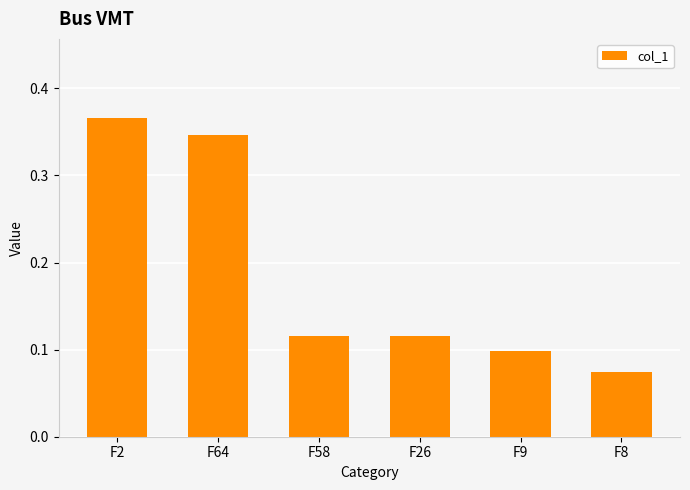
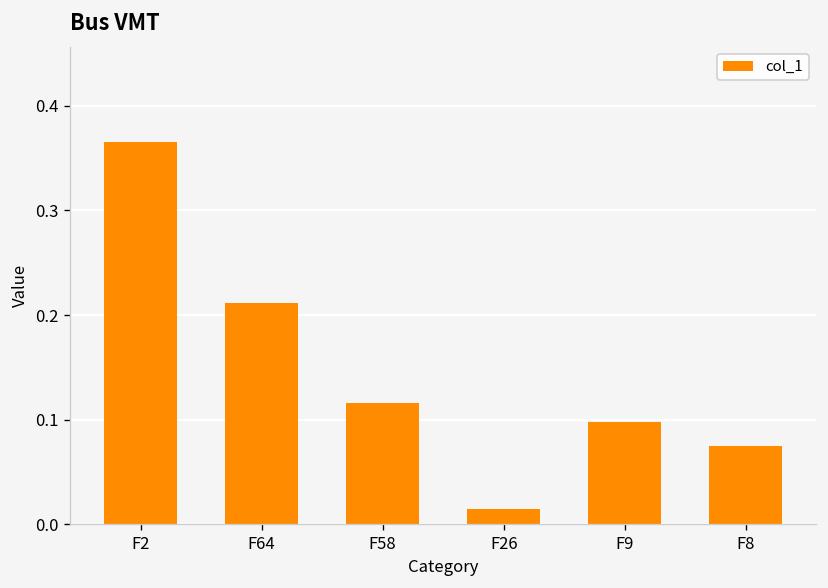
  {
    "F2": 0.37,
-   "F64": 0.35,
+   "F64": 0.21,
    "F58": 0.12,
-   "F26": 0.12,
+   "F26": 0.01,
    "F9": 0.10,
    "F8": 0.07
  }
